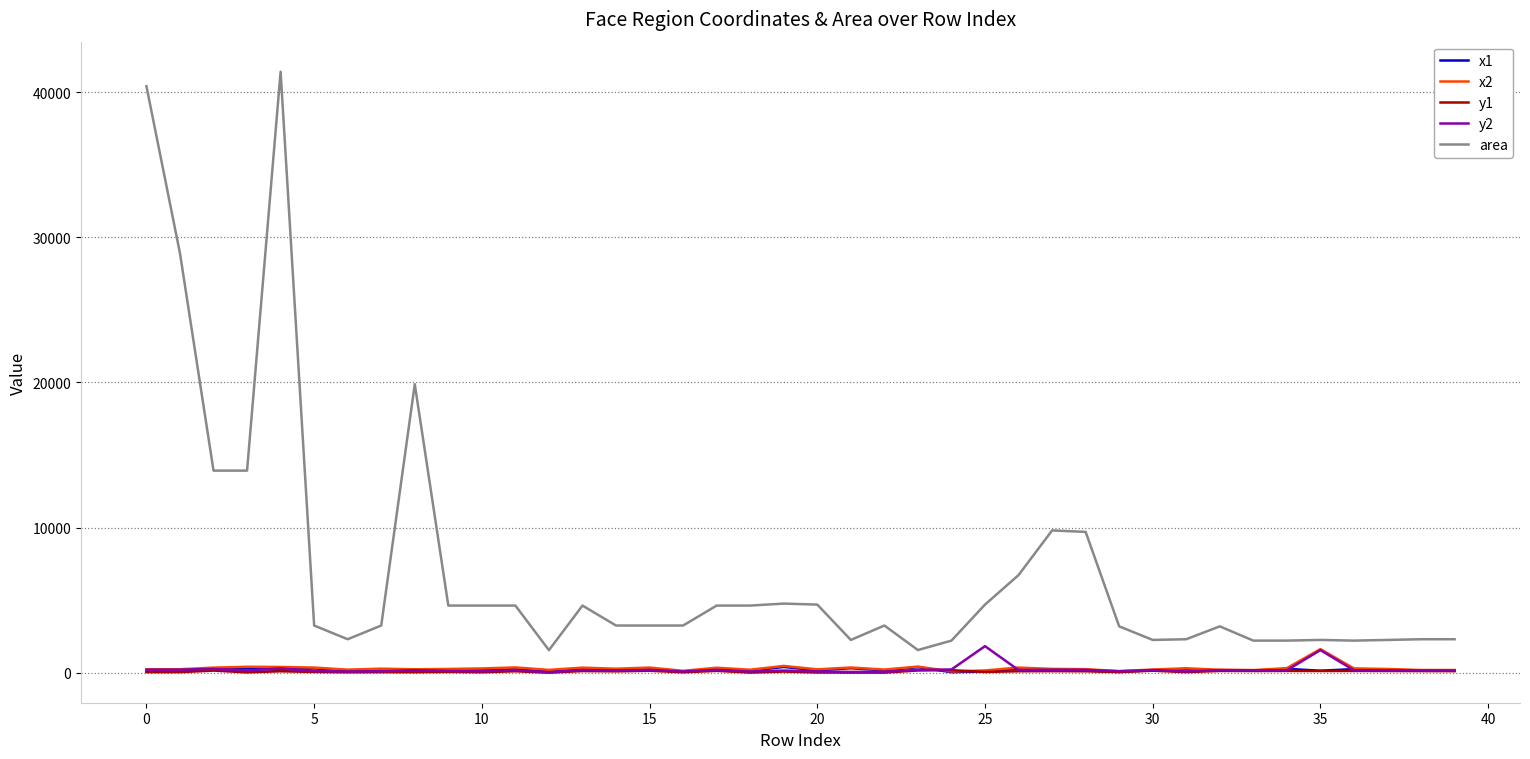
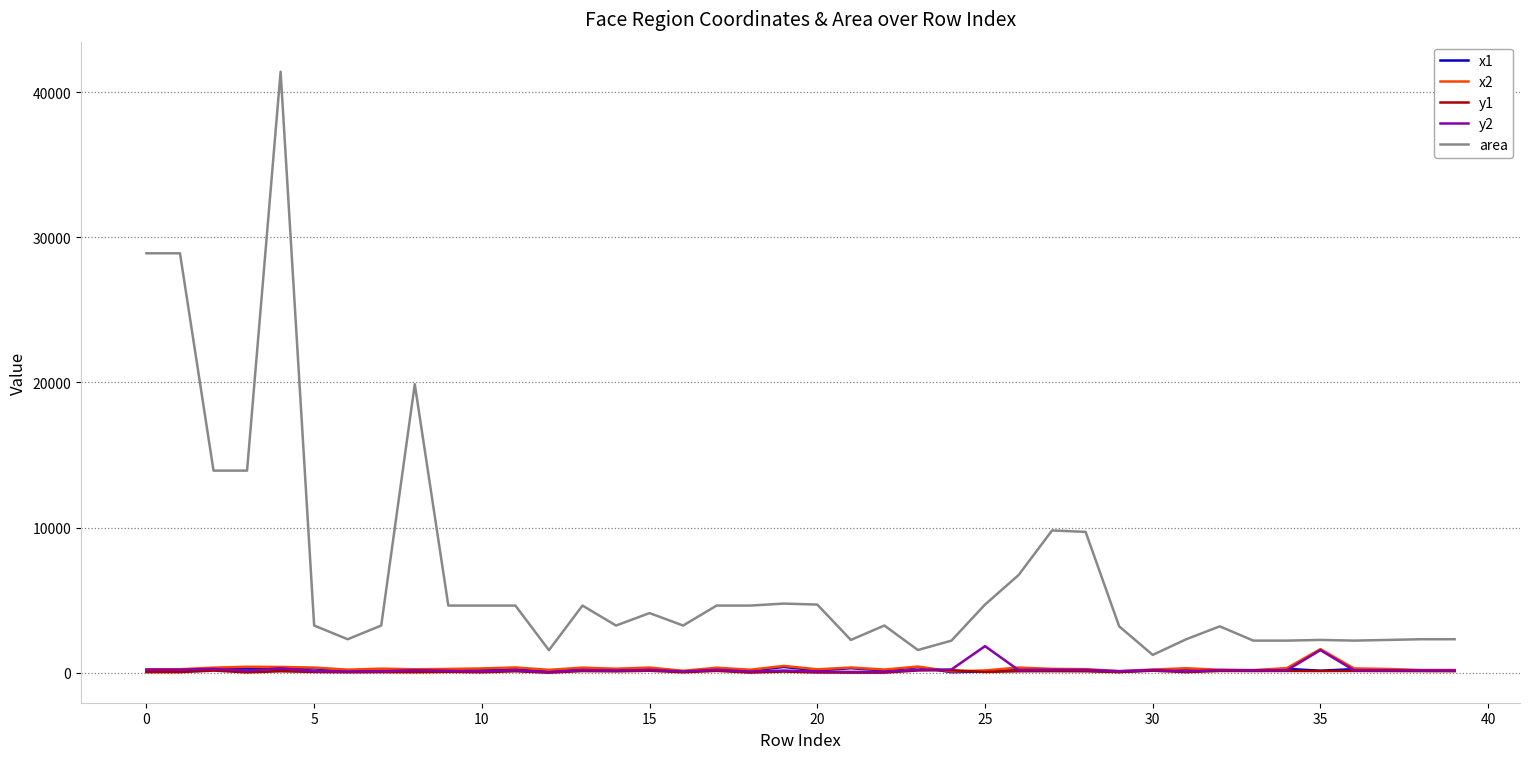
  {
    "y2": {
      "25": 1800
    },
    "area": {
-     "0": 40400,
+     "0": 28900,
      "5": 3200,
      "10": 4600,
-     "15": 3200,
+     "15": 4100,
      "20": 4700,
      "25": 4700,
-     "30": 2300,
+     "30": 1200,
      "35": 2300
    }
  }
